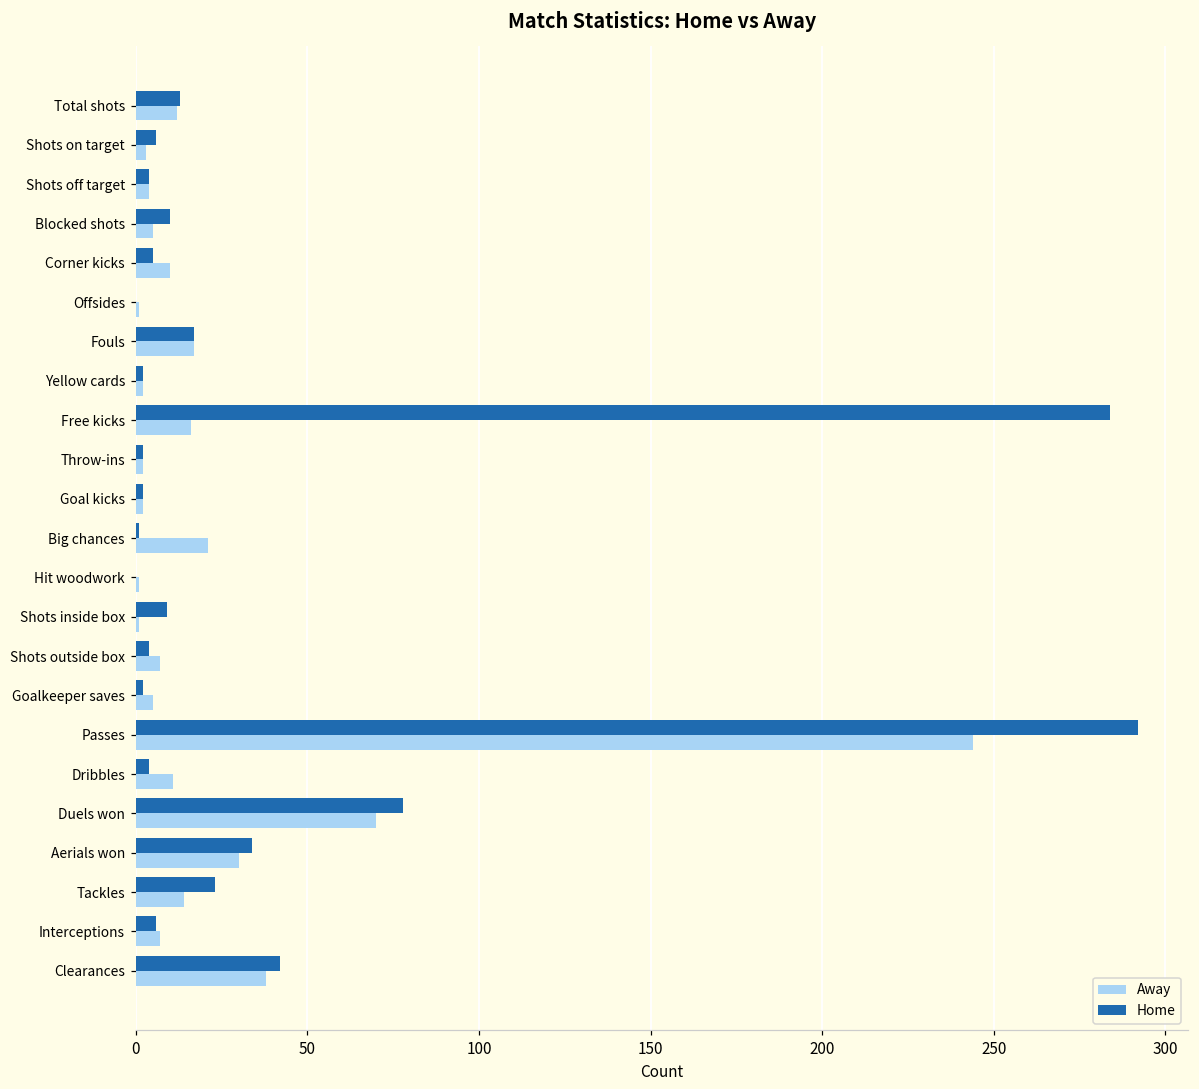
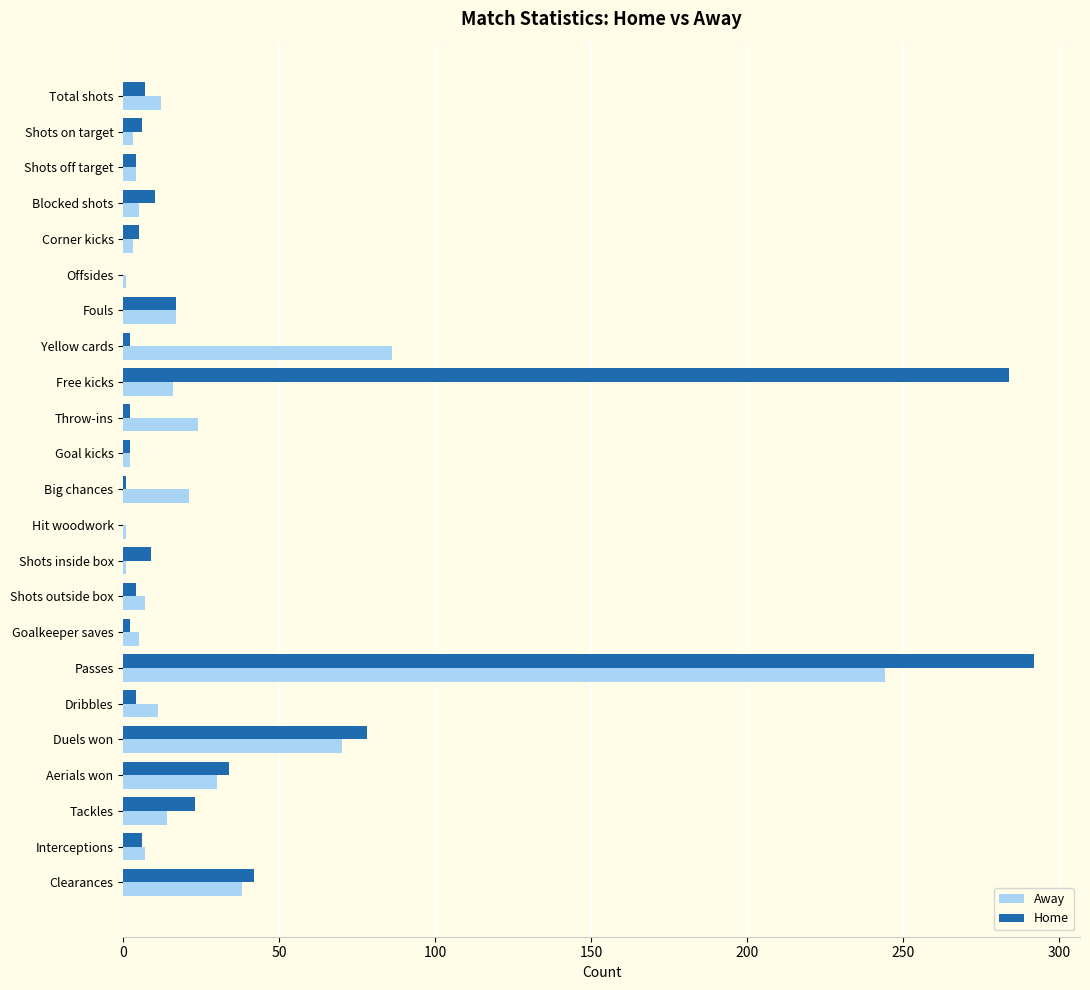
  {
    "Away": {
      "Total shots": 12,
      "Shots on target": 3,
      "Shots off target": 4,
      "Blocked shots": 5,
-     "Corner kicks": 10,
+     "Corner kicks": 3,
      "Offsides": 1,
      "Fouls": 17,
-     "Yellow cards": 2,
+     "Yellow cards": 86,
      "Free kicks": 16,
-     "Throw-ins": 2,
+     "Throw-ins": 24,
      "Goal kicks": 2,
      "Big chances": 21,
      "Hit woodwork": 1,
      "Shots inside box": 1,
      "Shots outside box": 7,
      "Goalkeeper saves": 5,
      "Passes": 244,
      "Dribbles": 11,
      "Duels won": 70,
      "Aerials won": 30,
      "Tackles": 14,
      "Interceptions": 7,
      "Clearances": 38
    },
    "Home": {
-     "Total shots": 13,
+     "Total shots": 7,
      "Shots on target": 6,
      "Shots off target": 4,
      "Blocked shots": 10,
      "Corner kicks": 5,
      "Offsides": 0,
      "Fouls": 17,
      "Yellow cards": 2,
      "Free kicks": 284,
      "Throw-ins": 2,
      "Goal kicks": 2,
      "Big chances": 1,
      "Hit woodwork": 0,
      "Shots inside box": 9,
      "Shots outside box": 4,
      "Goalkeeper saves": 2,
      "Passes": 292,
      "Dribbles": 4,
      "Duels won": 78,
      "Aerials won": 34,
      "Tackles": 23,
      "Interceptions": 6,
      "Clearances": 42
    }
  }
